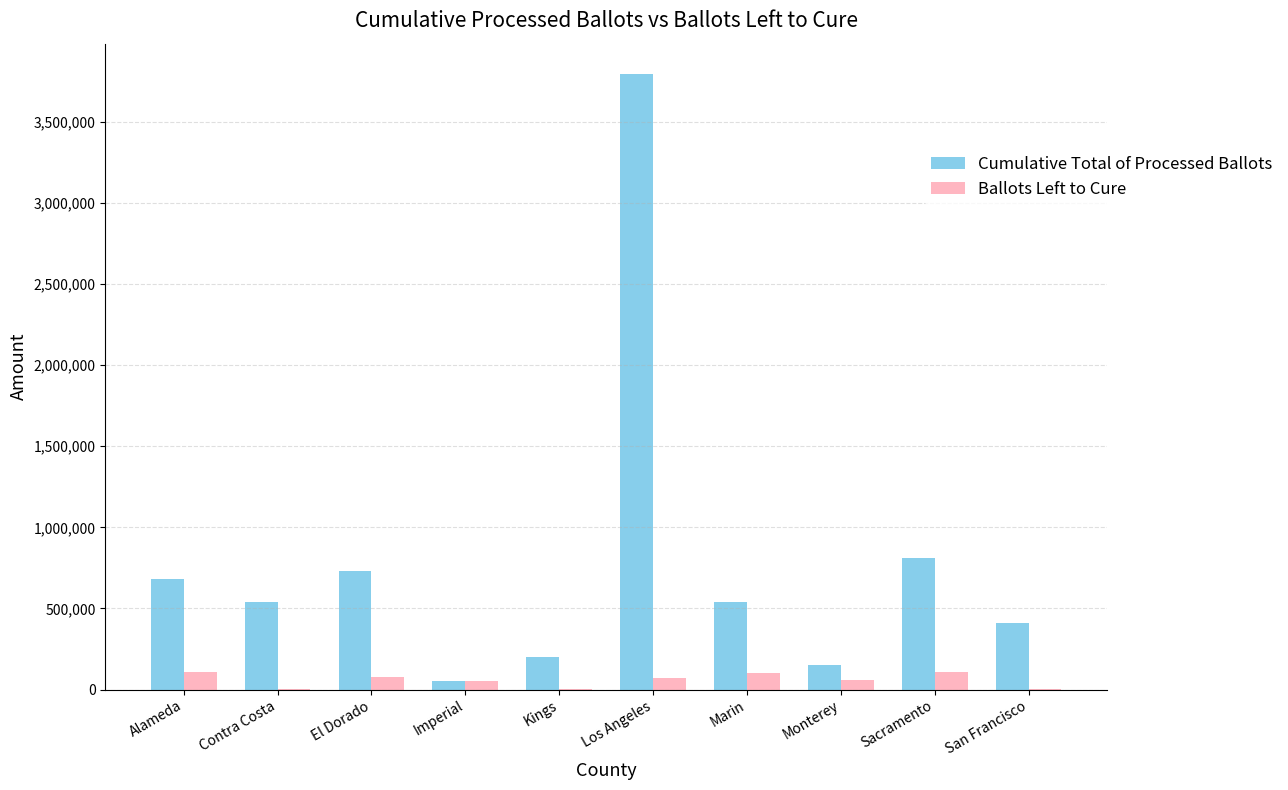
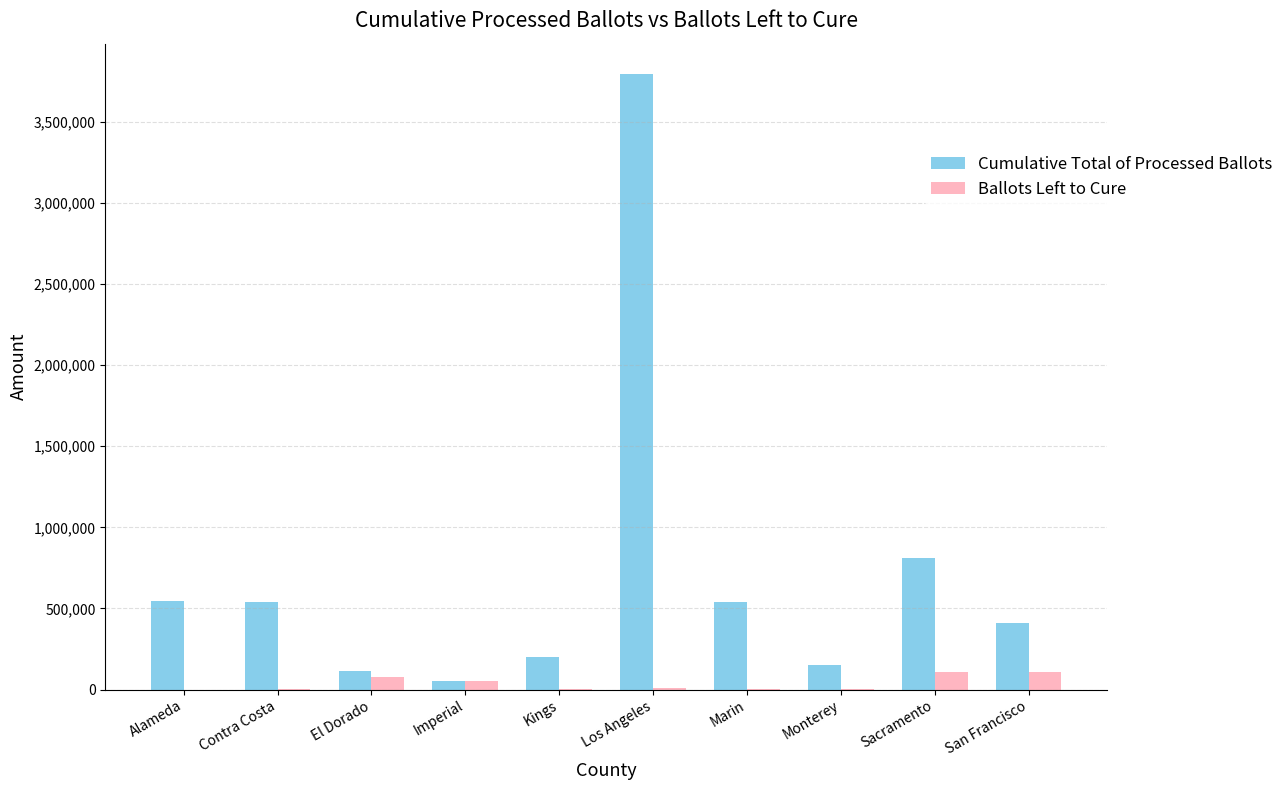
  {
    "Cumulative Total of Processed Ballots": {
-     "Alameda": "680,000",
+     "Alameda": "540,000",
      "Contra Costa": "540,000",
-     "El Dorado": "730,000",
+     "El Dorado": "110,000",
      "Imperial": "50,000",
      "Kings": "200,000",
      "Los Angeles": "3,790,000",
      "Marin": "540,000",
      "Monterey": "150,000",
      "Sacramento": "810,000",
      "San Francisco": "410,000"
    },
    "Ballots Left to Cure": {
-     "Alameda": "110,000",
+     "Alameda": "0",
      "El Dorado": "80,000",
      "Imperial": "50,000",
-     "Los Angeles": "70,000",
-     "Marin": "100,000",
-     "Monterey": "60,000",
+     "Los Angeles": "10,000",
+     "Marin": "0",
+     "Monterey": "0",
      "Sacramento": "110,000",
-     "San Francisco": "0"
+     "San Francisco": "110,000"
    }
  }
